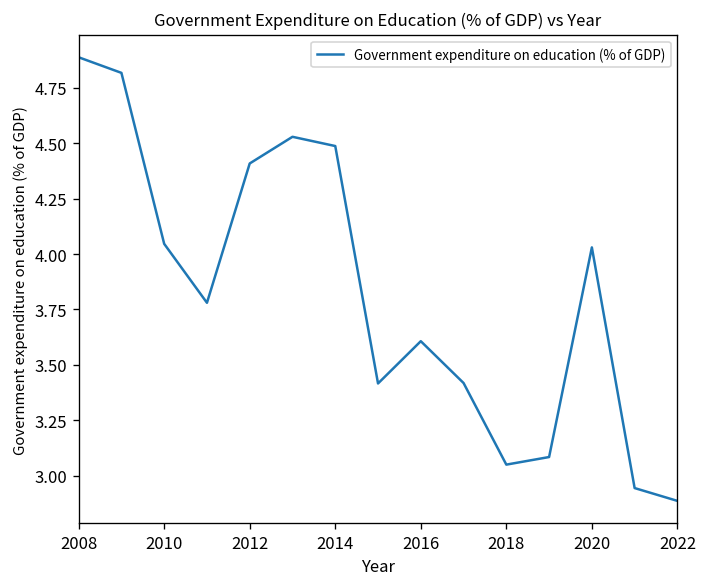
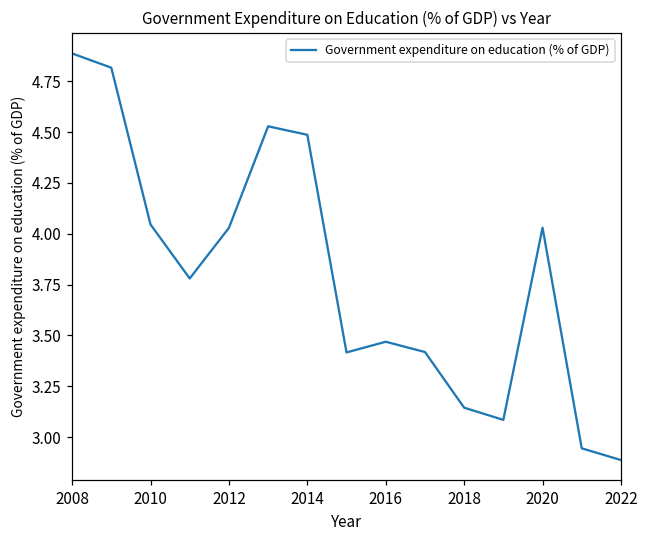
  {
    "2008": 4.89,
    "2010": 4.05,
-   "2012": 4.41,
+   "2012": 4.03,
    "2014": 4.49,
-   "2016": 3.61,
-   "2018": 3.05,
+   "2016": 3.47,
+   "2018": 3.15,
    "2020": 4.03,
    "2022": 2.89
  }
